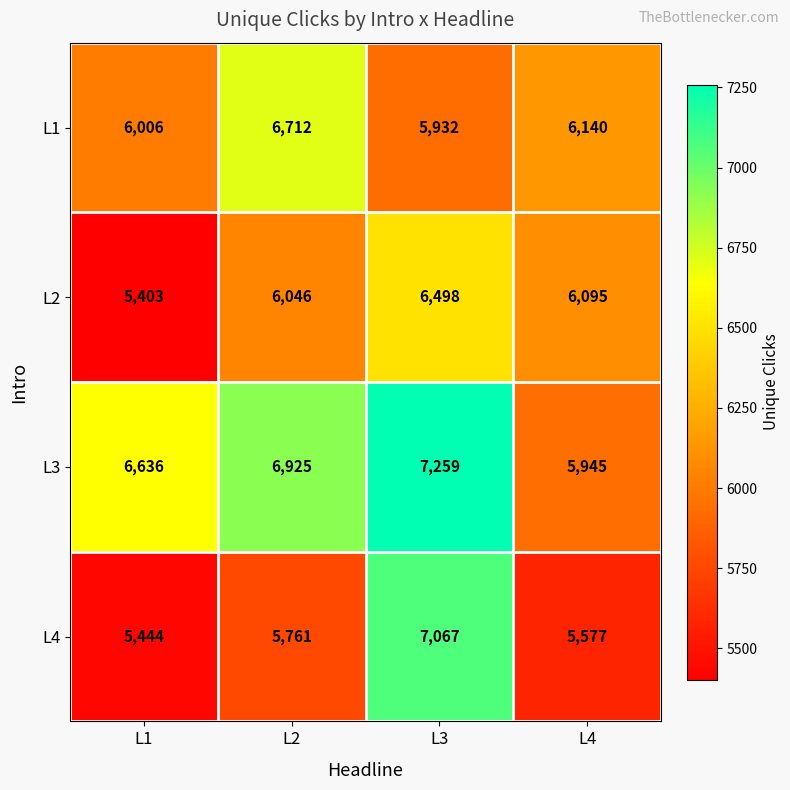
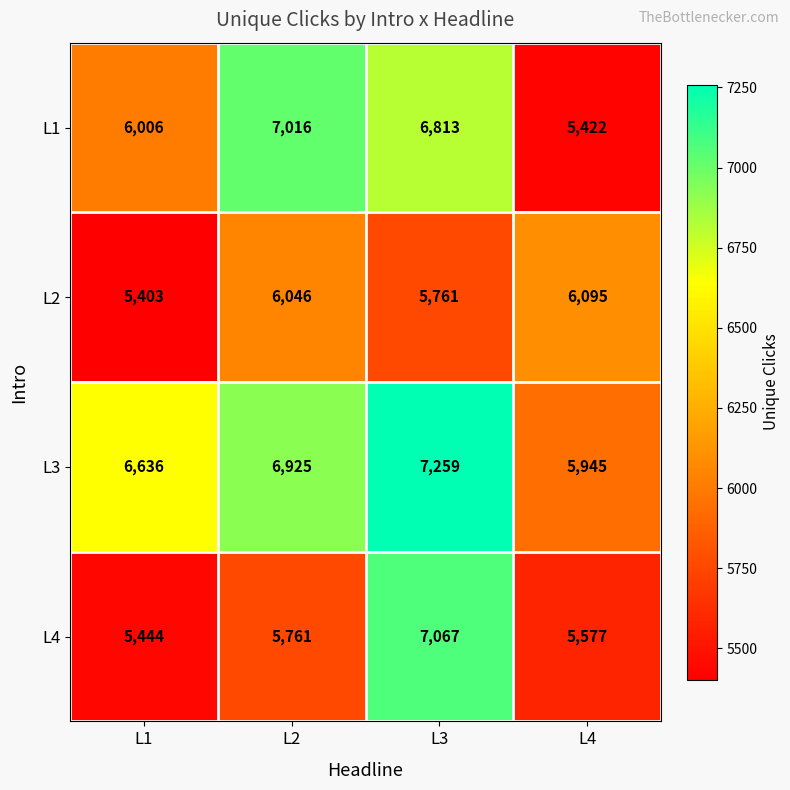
  {
    "L1": {
      "L1": "6,006",
-     "L2": "6,712",
-     "L3": "5,932",
-     "L4": "6,140"
+     "L2": "7,016",
+     "L3": "6,813",
+     "L4": "5,422"
    },
    "L2": {
      "L1": "5,403",
      "L2": "6,046",
-     "L3": "6,498",
+     "L3": "5,761",
      "L4": "6,095"
    },
    "L3": {
      "L1": "6,636",
      "L2": "6,925",
      "L3": "7,259",
      "L4": "5,945"
    },
    "L4": {
      "L1": "5,444",
      "L2": "5,761",
      "L3": "7,067",
      "L4": "5,577"
    }
  }
